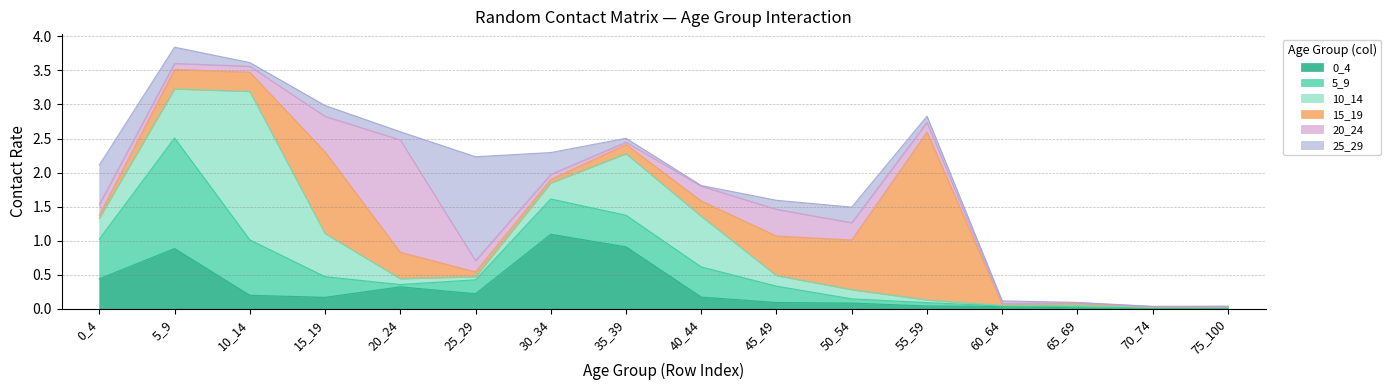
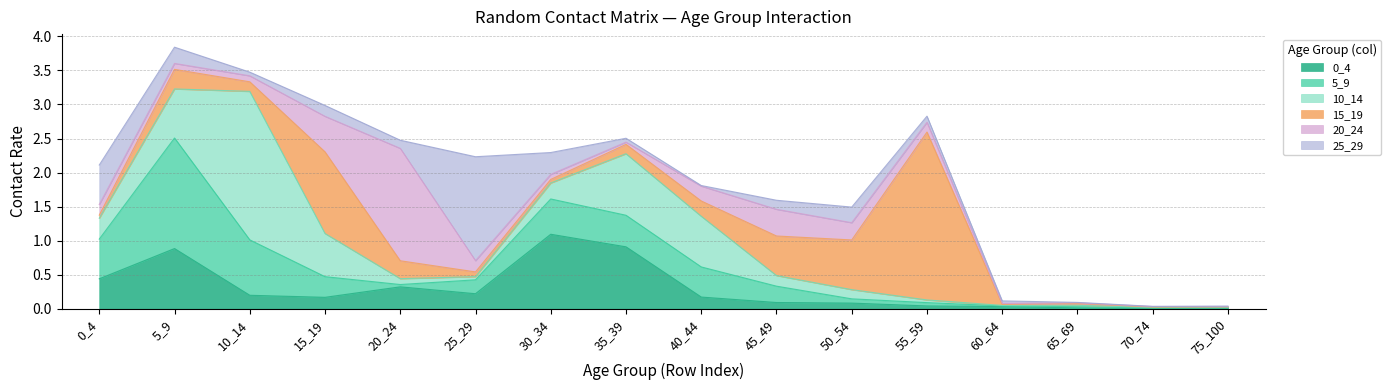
  {
    "15_19": {
      "0_4": 0.0,
      "5_9": 0.3,
-     "10_14": 0.3,
+     "10_14": 0.1,
      "15_19": 1.2,
-     "20_24": 0.4,
+     "20_24": 0.3,
      "25_29": 0.1,
      "30_34": 0.1,
      "40_44": 0.2,
      "45_49": 0.6,
      "50_54": 0.7,
      "55_59": 2.5
    }
  }
